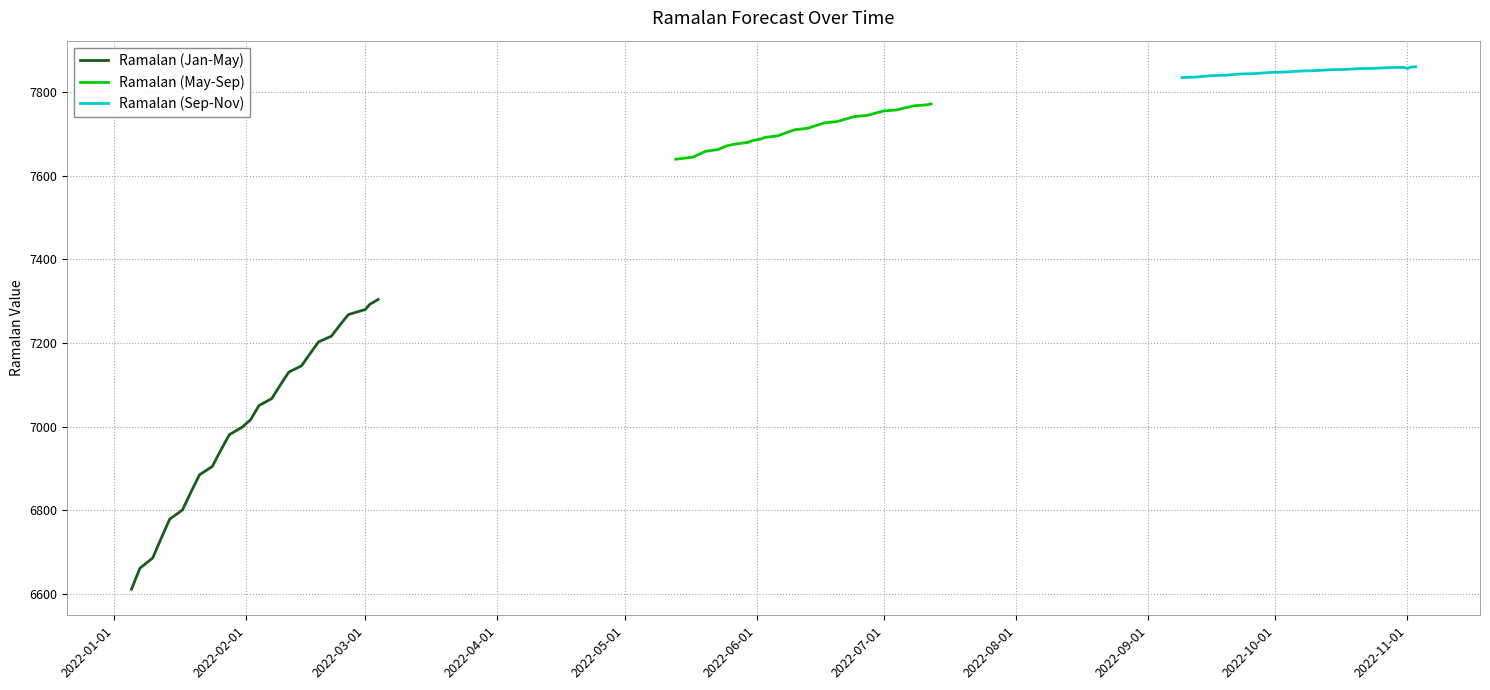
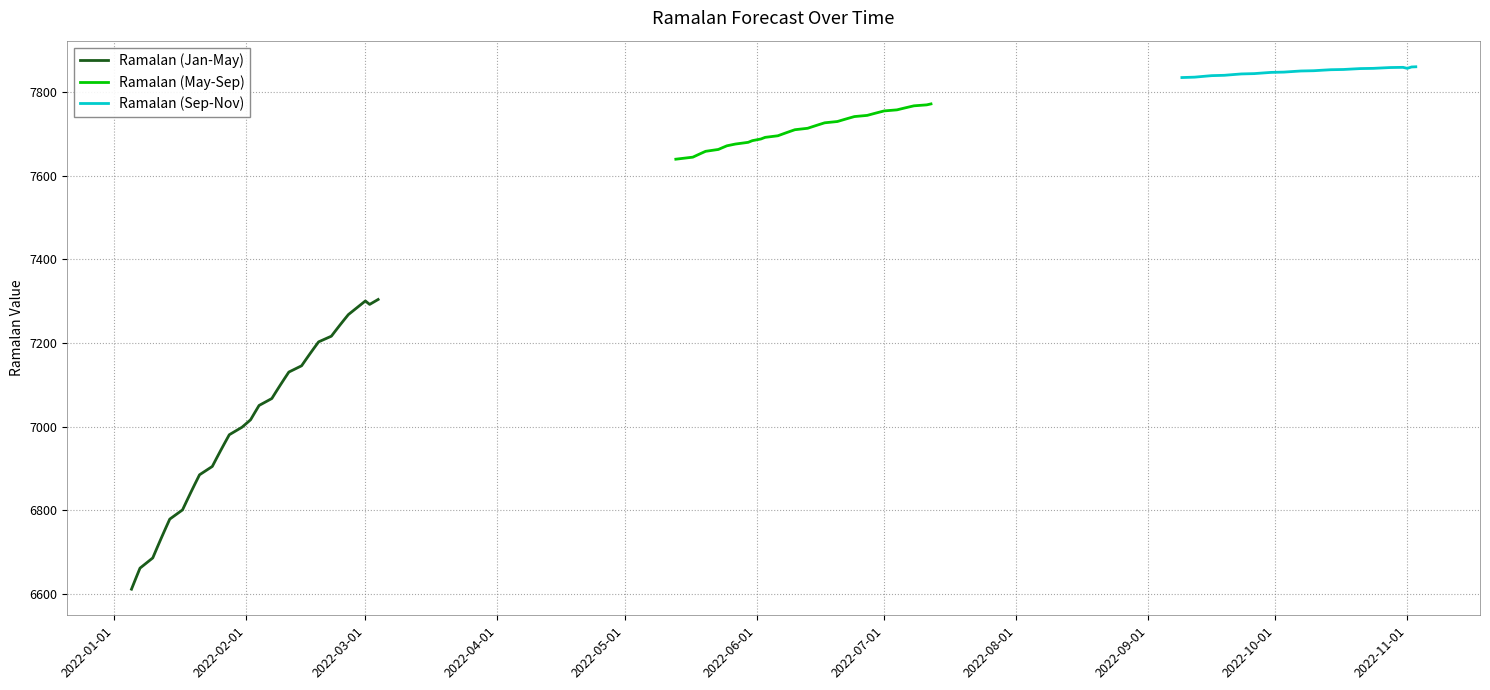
  {
    "Ramalan (Jan-May)": {
-     "2022-03-01": 7280
+     "2022-03-01": 7300
    },
    "Ramalan (May-Sep)": {
      "2022-07-01": 7760
    },
    "Ramalan (Sep-Nov)": {
      "2022-11-01": 7860
    }
  }
